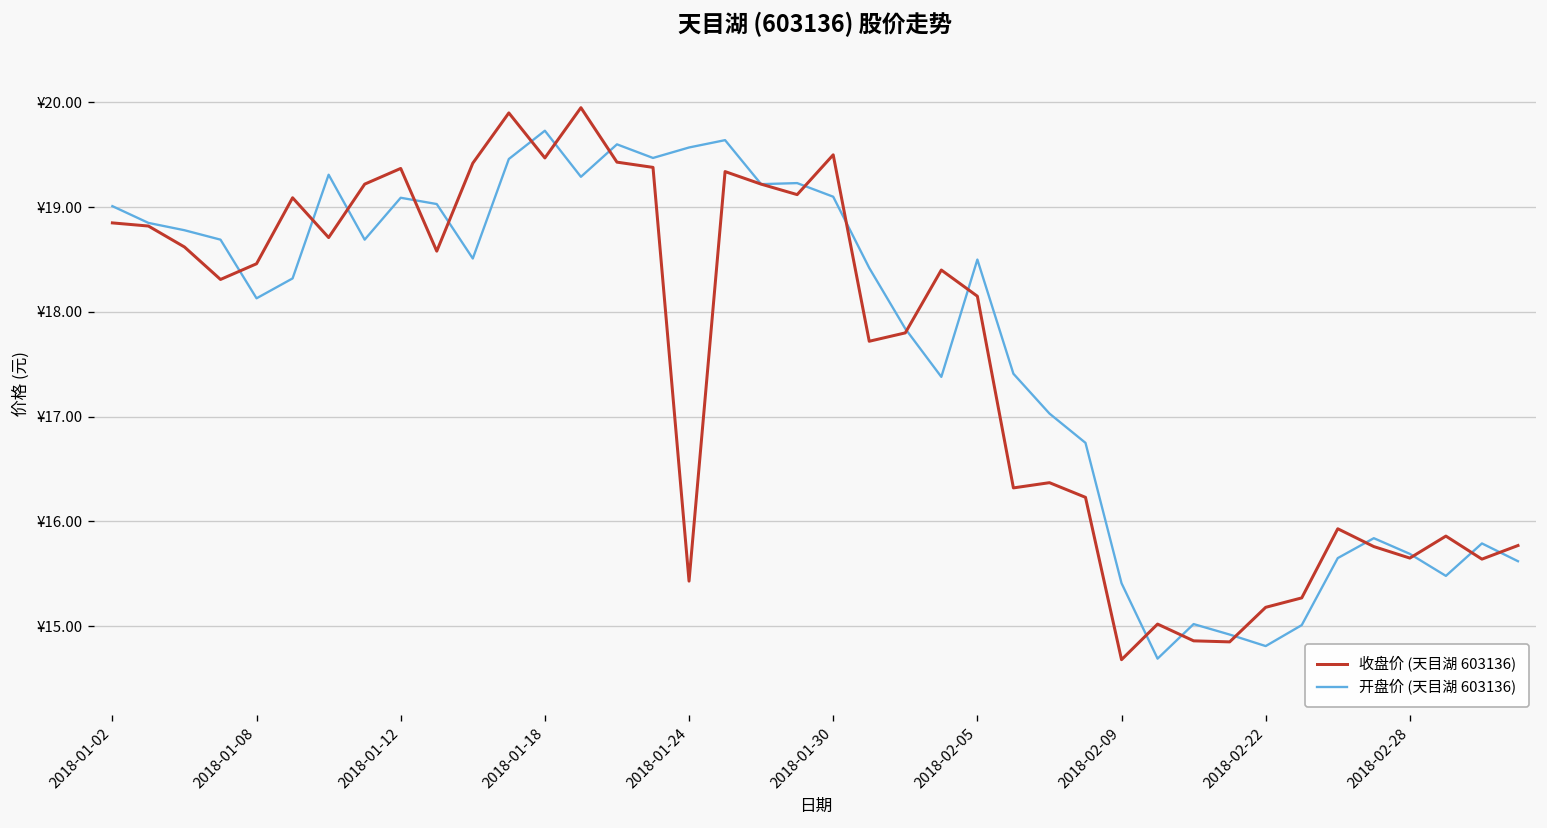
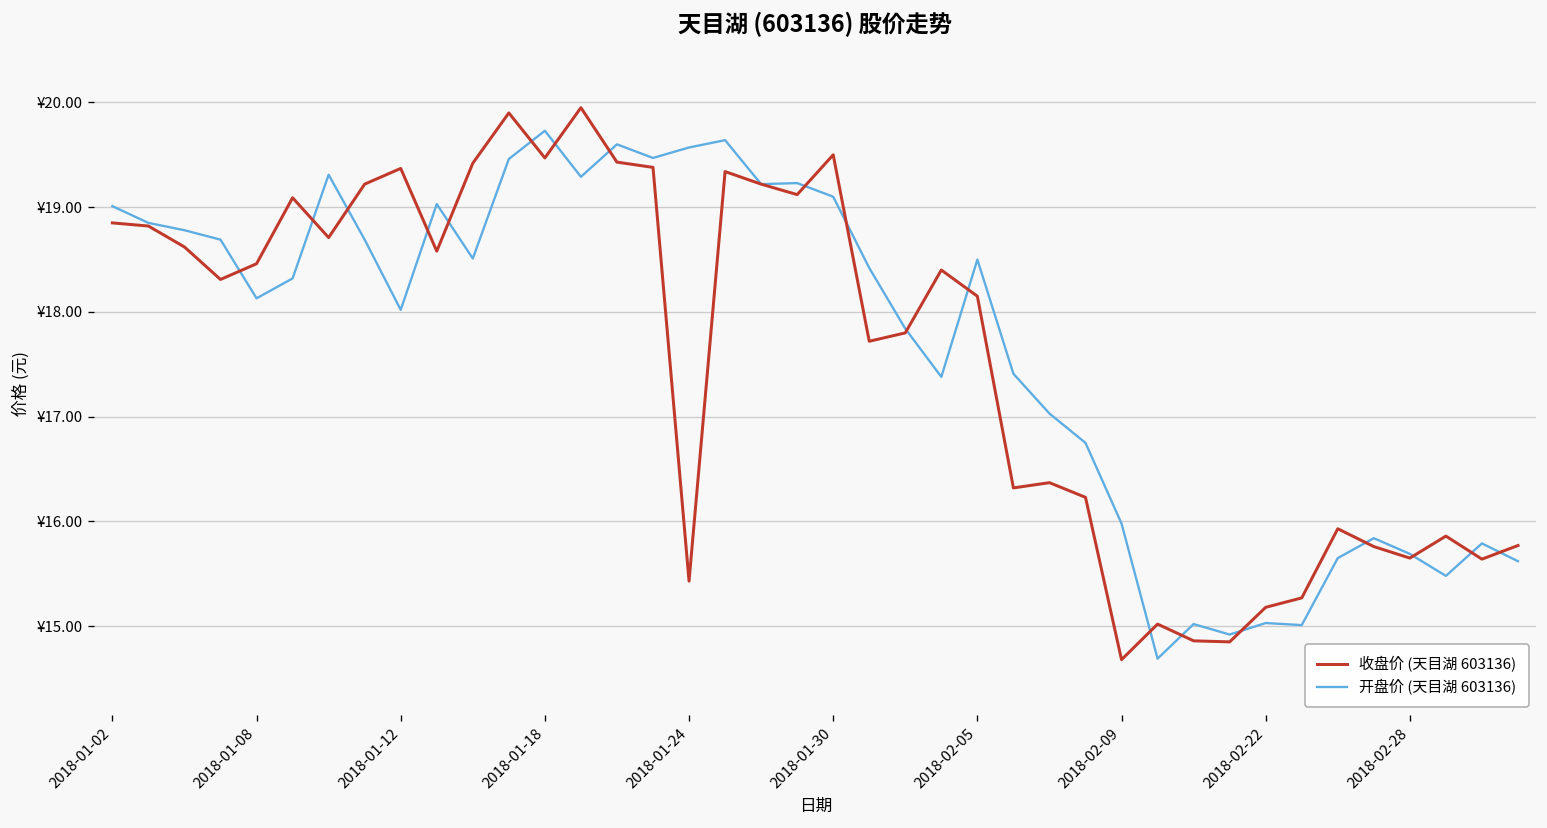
  {
    "收盘价 (天目湖 603136)": {
      "2018-01-02": "¥18.9",
      "2018-01-08": "¥18.5",
      "2018-01-12": "¥19.4",
      "2018-01-18": "¥19.5",
      "2018-01-24": "¥15.4",
      "2018-01-30": "¥19.5",
      "2018-02-05": "¥18.2",
      "2018-02-09": "¥14.7",
      "2018-02-22": "¥15.2",
      "2018-02-28": "¥15.7"
    },
    "开盘价 (天目湖 603136)": {
      "2018-01-02": "¥19.0",
      "2018-01-08": "¥18.1",
-     "2018-01-12": "¥19.1",
+     "2018-01-12": "¥18.0",
      "2018-01-18": "¥19.7",
      "2018-01-24": "¥19.6",
      "2018-01-30": "¥19.1",
      "2018-02-05": "¥18.5",
-     "2018-02-09": "¥15.4",
-     "2018-02-22": "¥14.8",
+     "2018-02-09": "¥16.0",
+     "2018-02-22": "¥15.0",
      "2018-02-28": "¥15.7"
    }
  }
